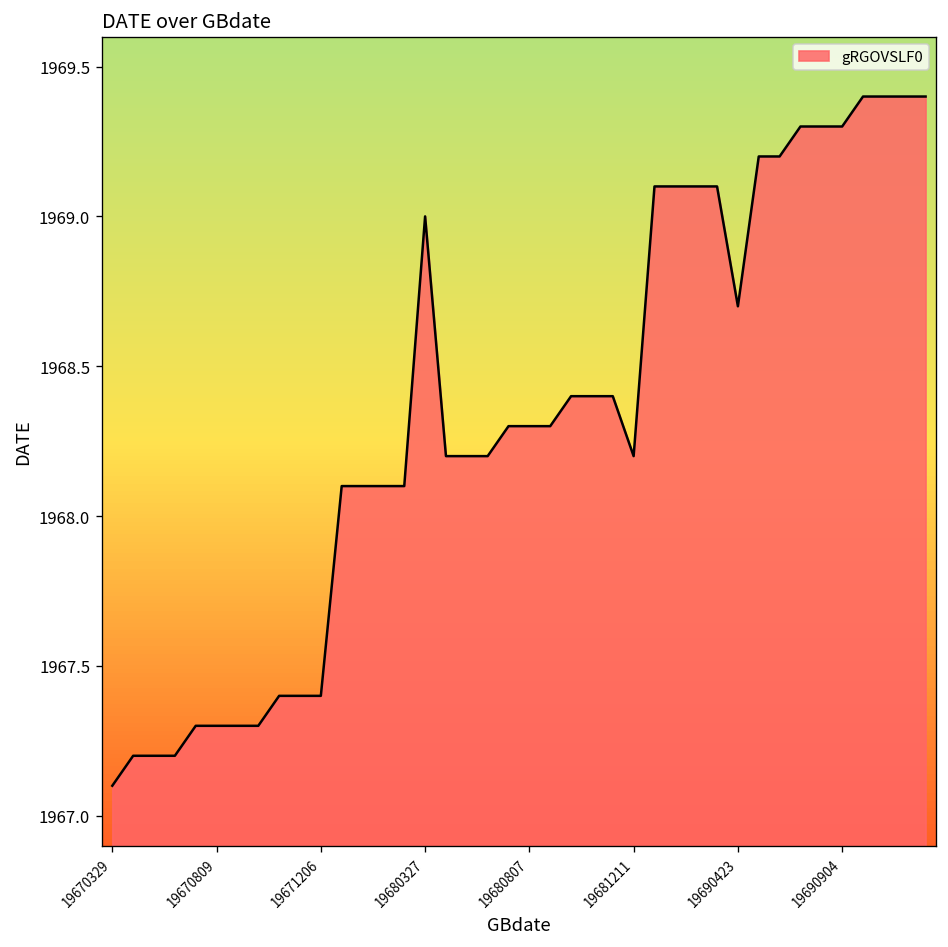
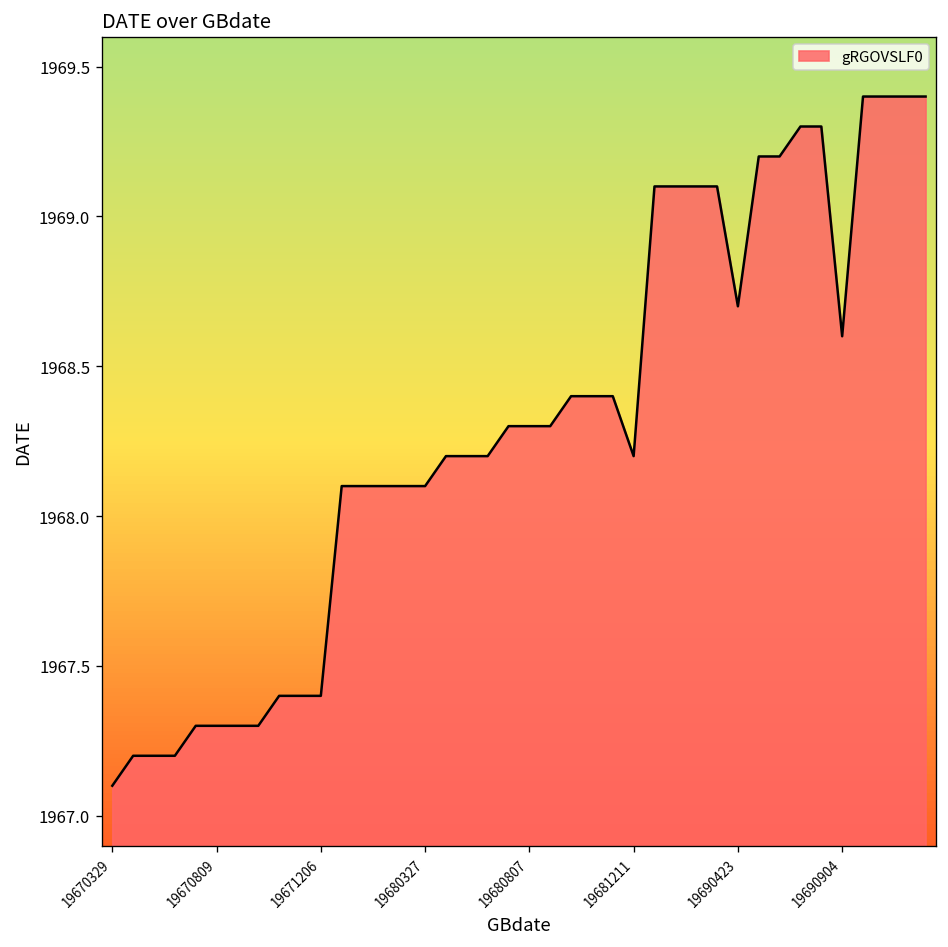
  {
    "19670329": 1967.1,
    "19670809": 1967.3,
    "19671206": 1967.4,
-   "19680327": 1969.0,
+   "19680327": 1968.1,
    "19680807": 1968.3,
    "19681211": 1968.2,
    "19690423": 1968.7,
-   "19690904": 1969.3
+   "19690904": 1968.6
  }
